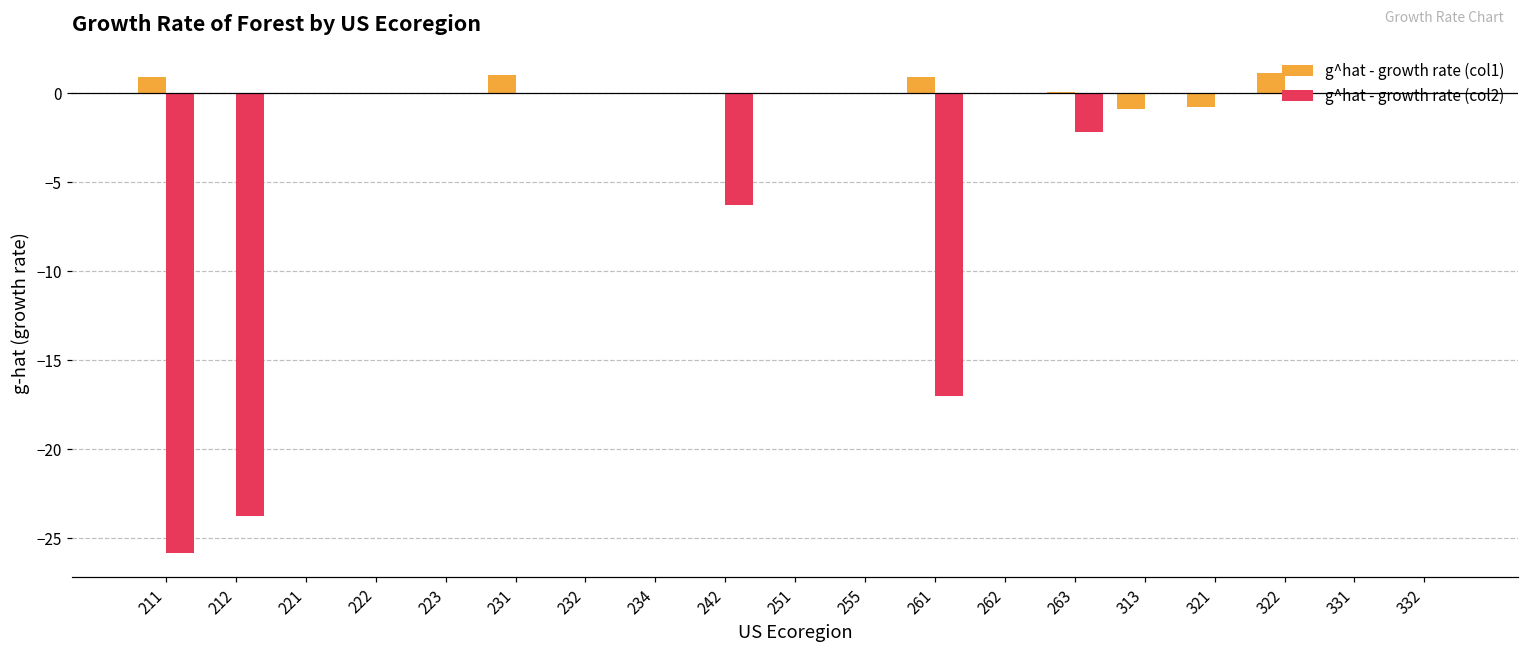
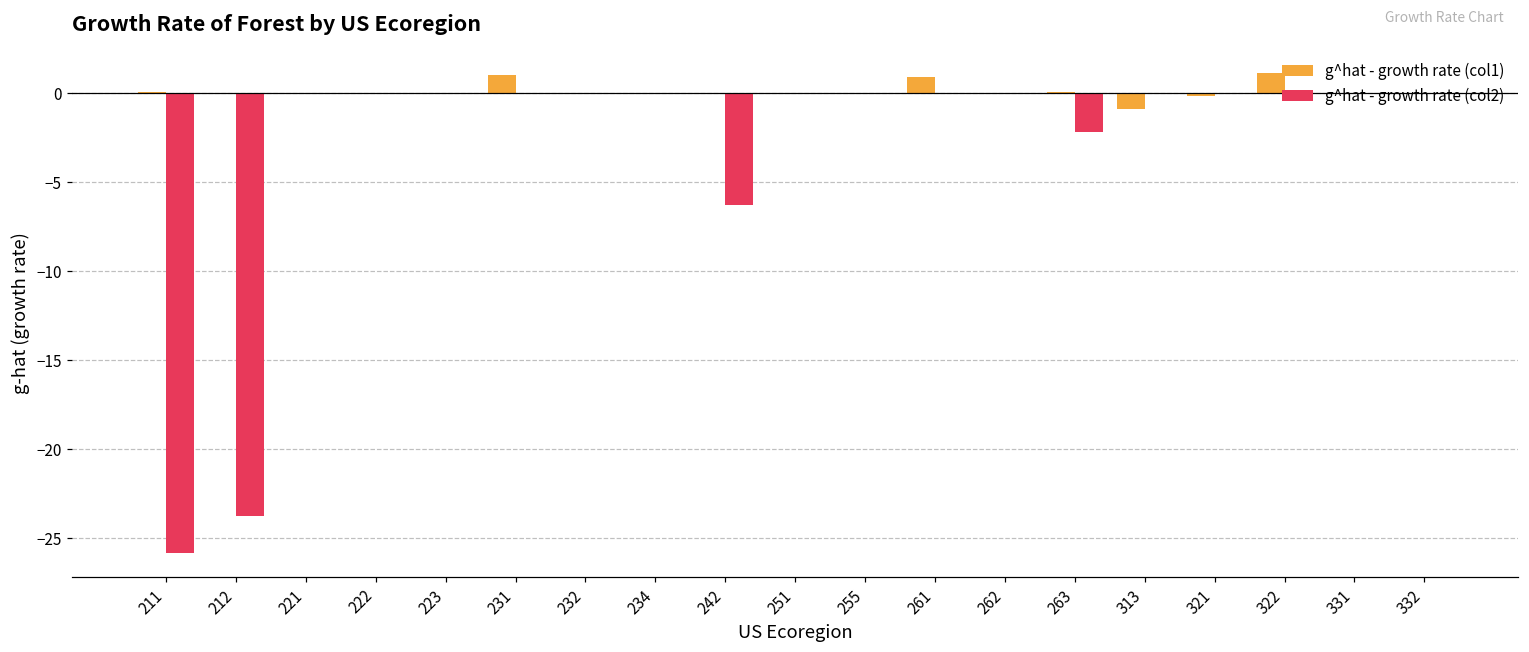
  {
    "g^hat - growth rate (col1)": {
-     "211": 0.9,
+     "211": 0.0,
      "222": 0.0,
      "231": 1.0,
      "232": 0.0,
      "234": 0.0,
      "261": 0.9,
      "262": 0.0,
      "313": -0.9,
-     "321": -0.8,
+     "321": -0.2,
      "322": 1.1
    },
    "g^hat - growth rate (col2)": {
      "211": -25.8,
      "212": -23.7,
      "242": -6.3,
-     "261": -17.0,
+     "261": 0.0,
      "263": -2.2,
      "313": 0.0,
      "321": 0.0,
      "322": 0.0,
      "331": 0.0,
      "332": 0.0
    }
  }
